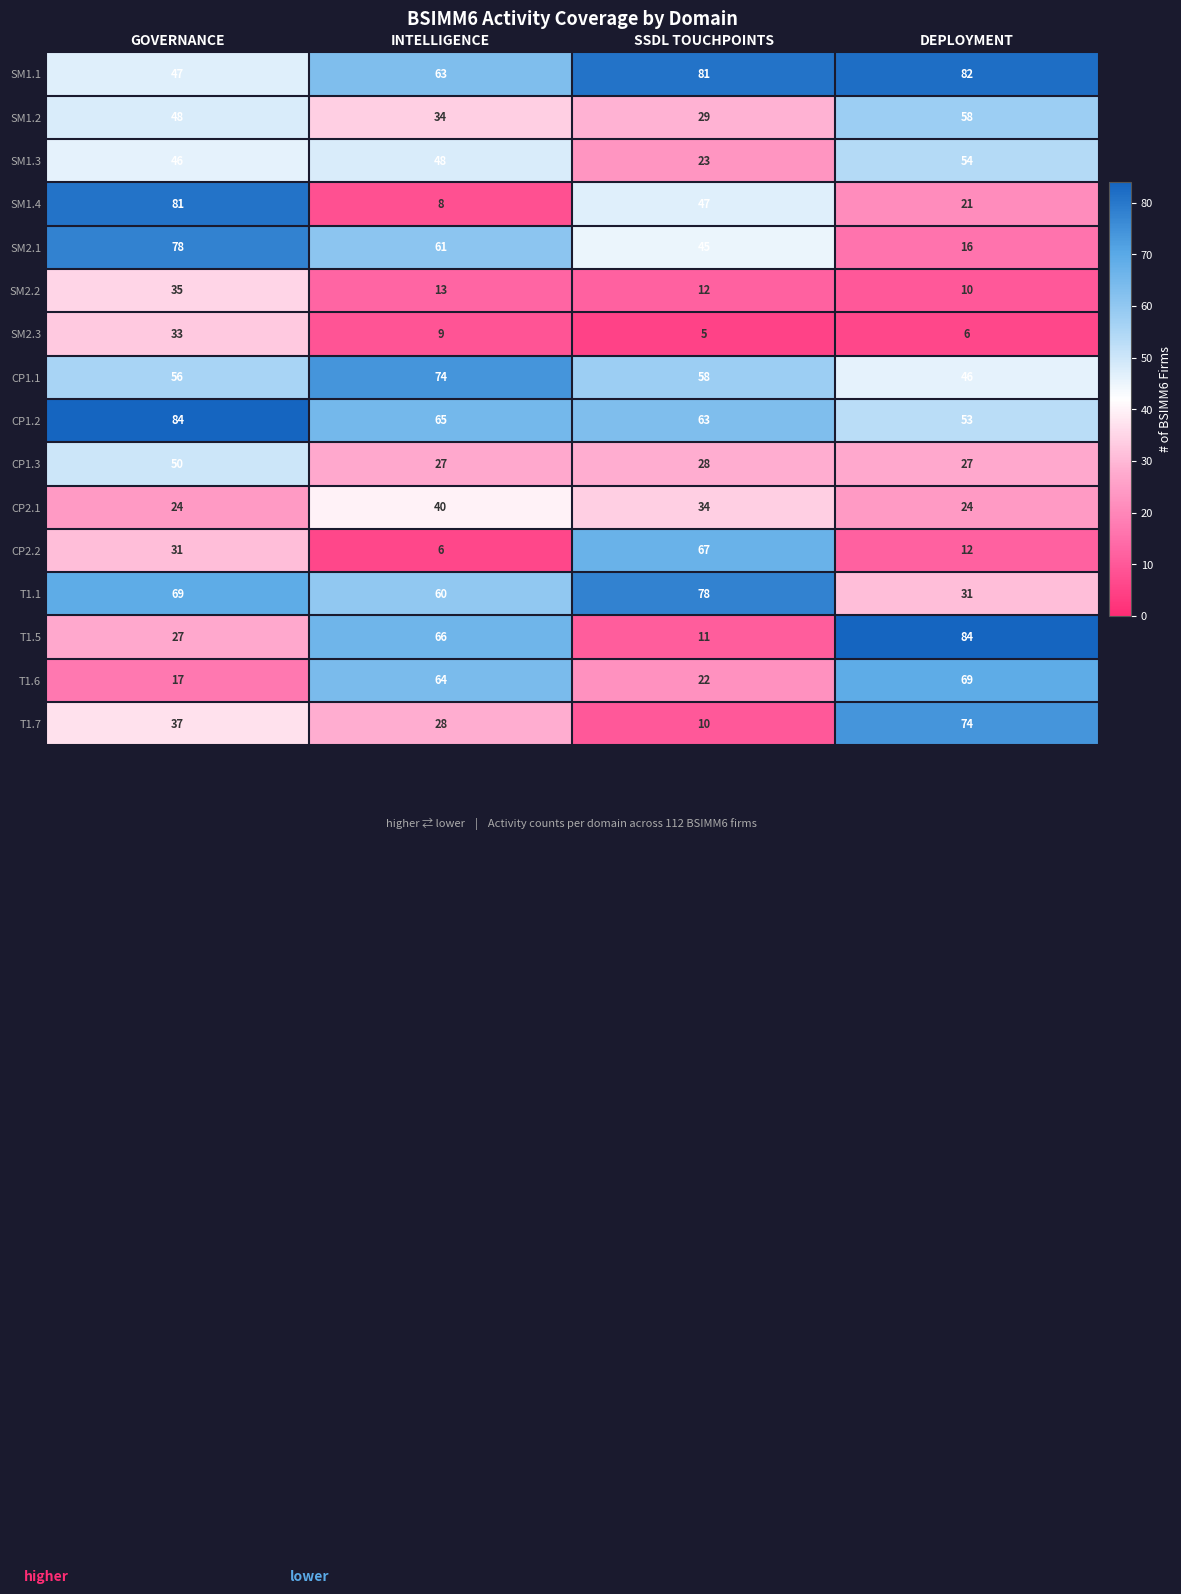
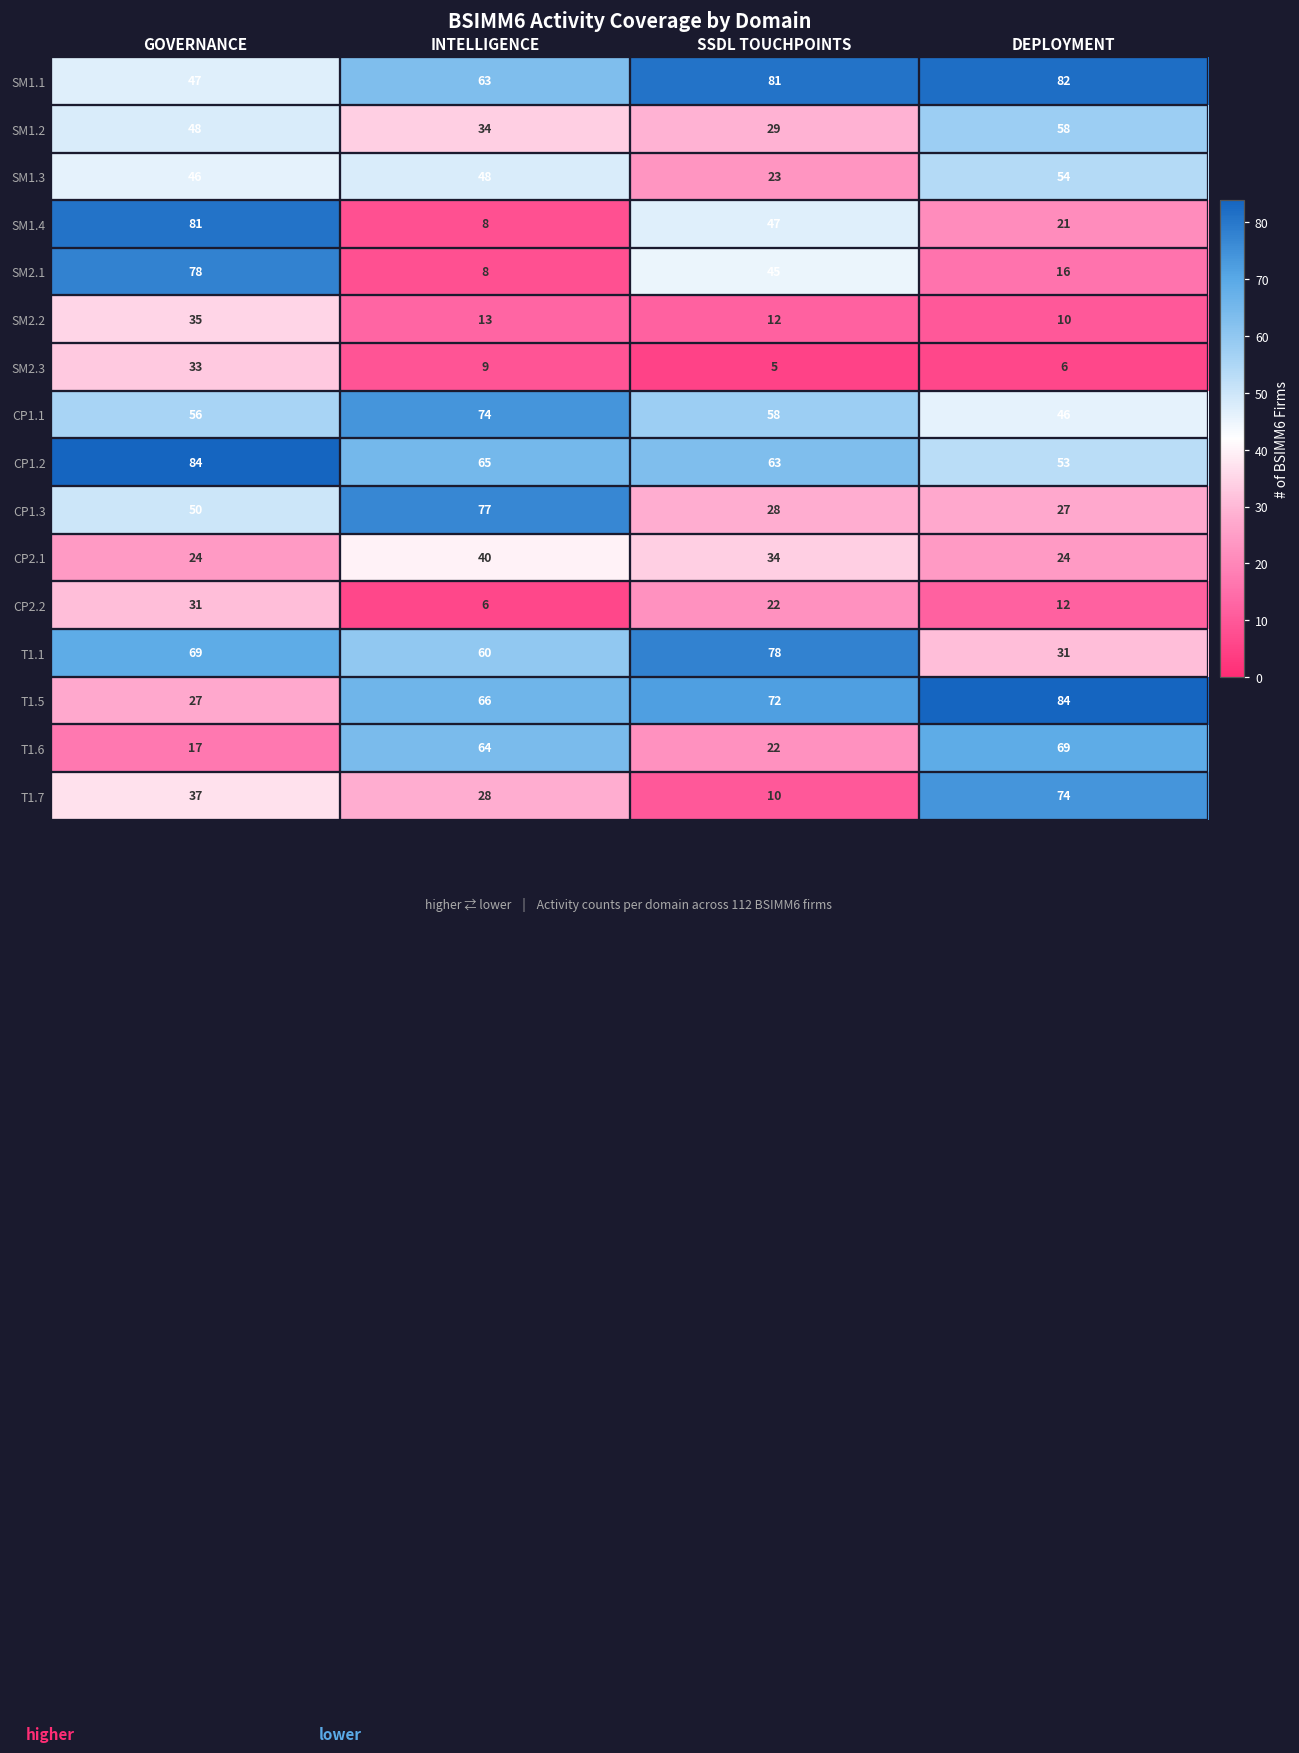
  {
    "SM1.1": {
      "INTELLIGENCE": 63,
      "SSDL TOUCHPOINTS": 81,
      "DEPLOYMENT": 82
    },
    "SM1.2": {
      "INTELLIGENCE": 34,
      "SSDL TOUCHPOINTS": 29,
      "DEPLOYMENT": 58
    },
    "SM1.3": {
      "SSDL TOUCHPOINTS": 23,
      "DEPLOYMENT": 54
    },
    "SM1.4": {
      "GOVERNANCE": 81,
      "INTELLIGENCE": 8,
      "DEPLOYMENT": 21
    },
    "SM2.1": {
      "GOVERNANCE": 78,
-     "INTELLIGENCE": 61,
+     "INTELLIGENCE": 8,
      "DEPLOYMENT": 16
    },
    "SM2.2": {
      "GOVERNANCE": 35,
      "INTELLIGENCE": 13,
      "SSDL TOUCHPOINTS": 12,
      "DEPLOYMENT": 10
    },
    "SM2.3": {
      "GOVERNANCE": 33,
      "INTELLIGENCE": 9,
      "SSDL TOUCHPOINTS": 5,
      "DEPLOYMENT": 6
    },
    "CP1.1": {
      "GOVERNANCE": 56,
      "INTELLIGENCE": 74,
      "SSDL TOUCHPOINTS": 58
    },
    "CP1.2": {
      "GOVERNANCE": 84,
      "INTELLIGENCE": 65,
      "SSDL TOUCHPOINTS": 63,
      "DEPLOYMENT": 53
    },
    "CP1.3": {
      "GOVERNANCE": 50,
-     "INTELLIGENCE": 27,
+     "INTELLIGENCE": 77,
      "SSDL TOUCHPOINTS": 28,
      "DEPLOYMENT": 27
    },
    "CP2.1": {
      "GOVERNANCE": 24,
      "INTELLIGENCE": 40,
      "SSDL TOUCHPOINTS": 34,
      "DEPLOYMENT": 24
    },
    "CP2.2": {
      "GOVERNANCE": 31,
      "INTELLIGENCE": 6,
-     "SSDL TOUCHPOINTS": 67,
+     "SSDL TOUCHPOINTS": 22,
      "DEPLOYMENT": 12
    },
    "T1.1": {
      "GOVERNANCE": 69,
      "INTELLIGENCE": 60,
      "SSDL TOUCHPOINTS": 78,
      "DEPLOYMENT": 31
    },
    "T1.5": {
      "GOVERNANCE": 27,
      "INTELLIGENCE": 66,
-     "SSDL TOUCHPOINTS": 11,
+     "SSDL TOUCHPOINTS": 72,
      "DEPLOYMENT": 84
    },
    "T1.6": {
      "GOVERNANCE": 17,
      "INTELLIGENCE": 64,
      "SSDL TOUCHPOINTS": 22,
      "DEPLOYMENT": 69
    },
    "T1.7": {
      "GOVERNANCE": 37,
      "INTELLIGENCE": 28,
      "SSDL TOUCHPOINTS": 10,
      "DEPLOYMENT": 74
    }
  }
